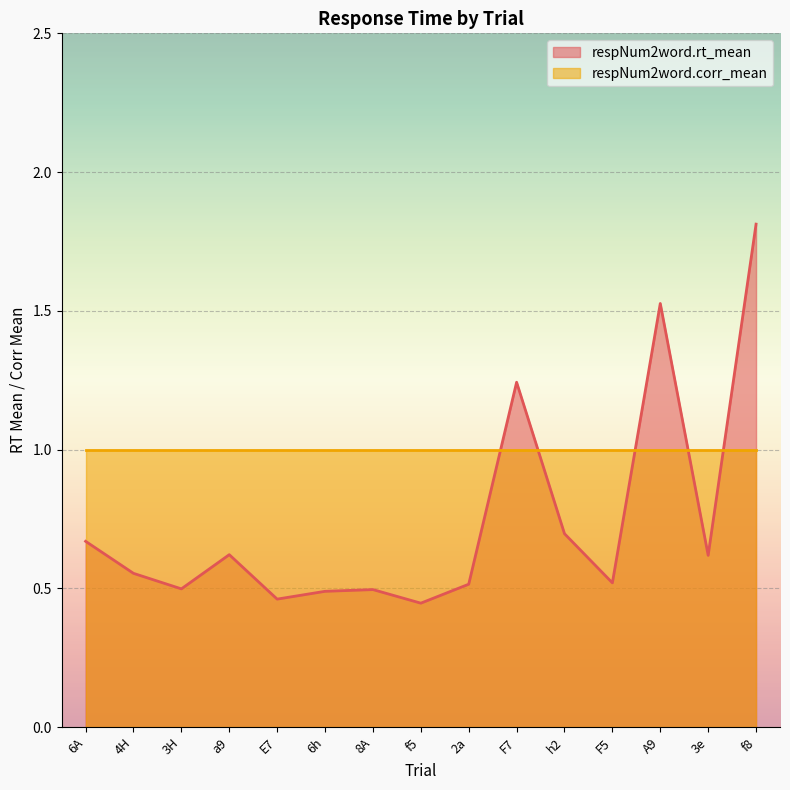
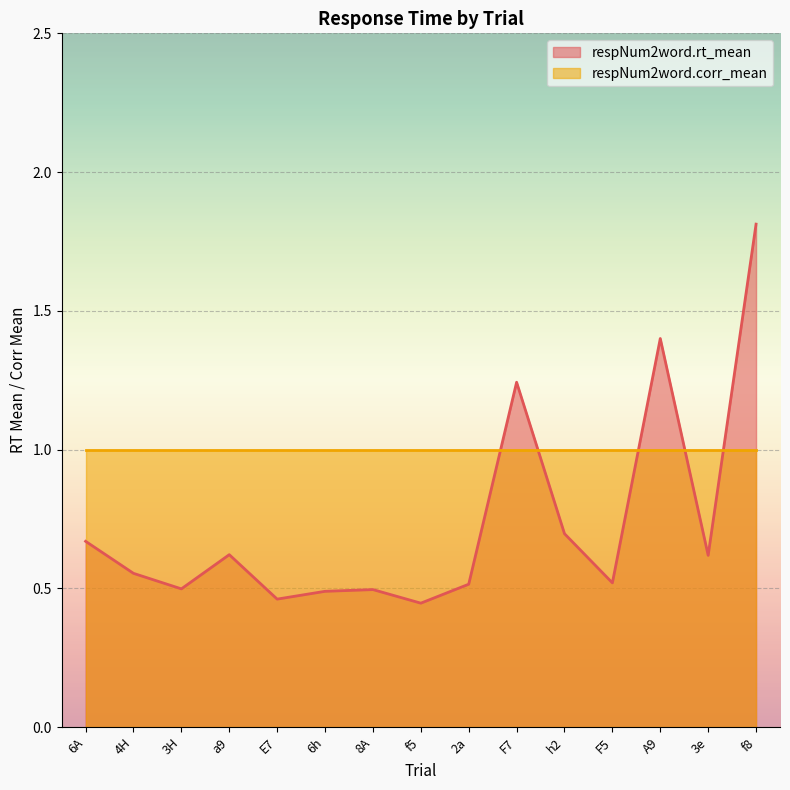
  {
    "respNum2word.rt_mean": {
      "6A": 0.67,
      "4H": 0.55,
      "3H": 0.50,
      "a9": 0.62,
      "E7": 0.46,
      "6h": 0.49,
      "8A": 0.50,
      "f5": 0.45,
      "2a": 0.51,
      "F7": 1.24,
      "h2": 0.70,
      "F5": 0.52,
-     "A9": 1.53,
+     "A9": 1.40,
      "3e": 0.62,
      "f8": 1.81
    },
    "respNum2word.corr_mean": {
      "6A": 1.00,
      "4H": 1.00,
      "3H": 1.00,
      "a9": 1.00,
      "E7": 1.00,
      "6h": 1.00,
      "8A": 1.00,
      "f5": 1.00,
      "2a": 1.00,
      "F7": 1.00,
      "h2": 1.00,
      "F5": 1.00,
      "A9": 1.00,
      "3e": 1.00,
      "f8": 1.00
    }
  }
